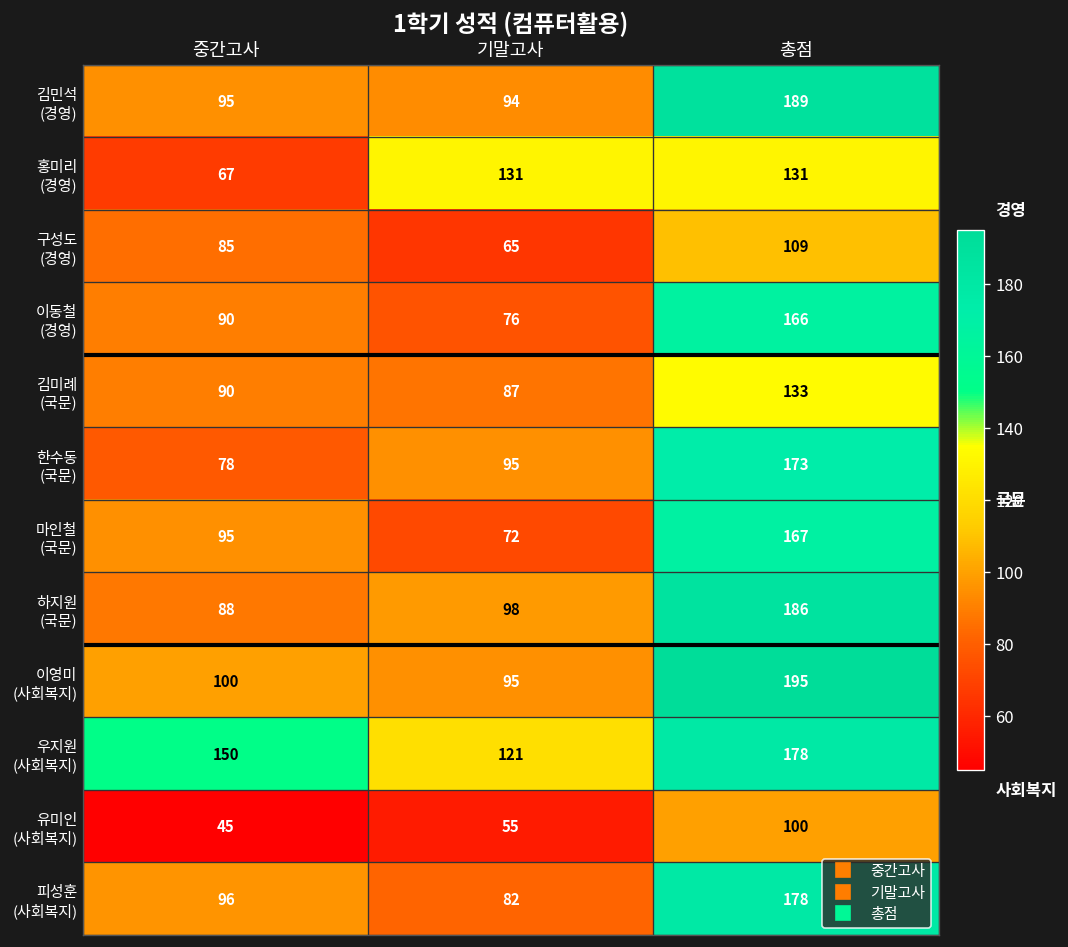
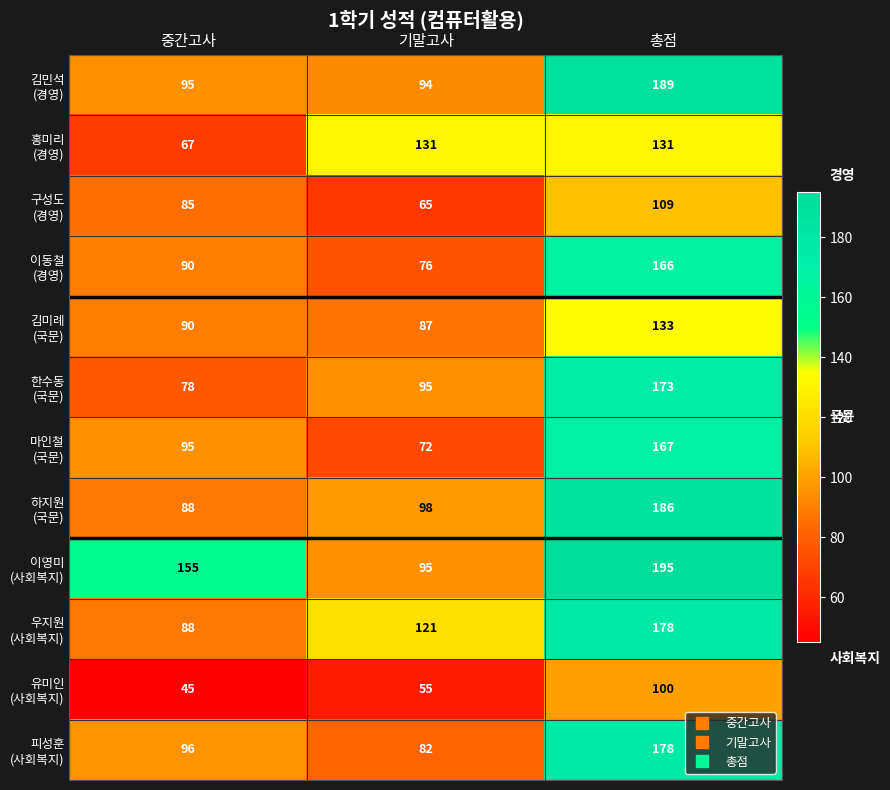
  {
    "김민석 (경영)": {
      "중간고사": 95,
      "기말고사": 94,
      "총점": 189
    },
    "홍미리 (경영)": {
      "중간고사": 67,
      "기말고사": 131,
      "총점": 131
    },
    "구성도 (경영)": {
      "중간고사": 85,
      "기말고사": 65,
      "총점": 109
    },
    "이동철 (경영)": {
      "중간고사": 90,
      "기말고사": 76,
      "총점": 166
    },
    "김미례 (국문)": {
      "중간고사": 90,
      "기말고사": 87,
      "총점": 133
    },
    "한수동 (국문)": {
      "중간고사": 78,
      "기말고사": 95,
      "총점": 173
    },
    "마인철 (국문)": {
      "중간고사": 95,
      "기말고사": 72,
      "총점": 167
    },
    "하지원 (국문)": {
      "중간고사": 88,
      "기말고사": 98,
      "총점": 186
    },
    "이영미 (사회복지)": {
-     "중간고사": 100,
+     "중간고사": 155,
      "기말고사": 95,
      "총점": 195
    },
    "우지원 (사회복지)": {
-     "중간고사": 150,
+     "중간고사": 88,
      "기말고사": 121,
      "총점": 178
    },
    "유미인 (사회복지)": {
      "중간고사": 45,
      "기말고사": 55,
      "총점": 100
    },
    "피성훈 (사회복지)": {
      "중간고사": 96,
      "기말고사": 82,
      "총점": 178
    }
  }
